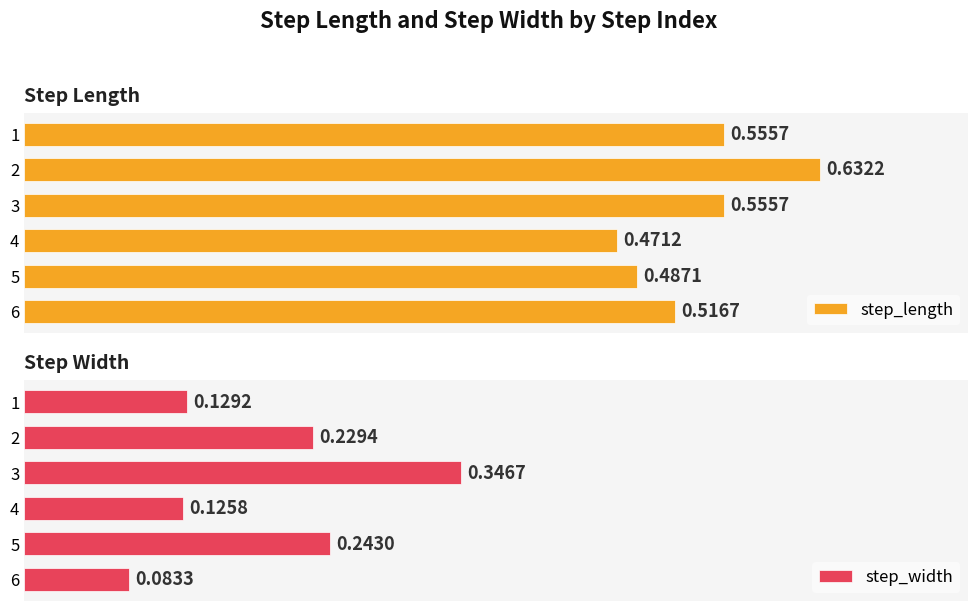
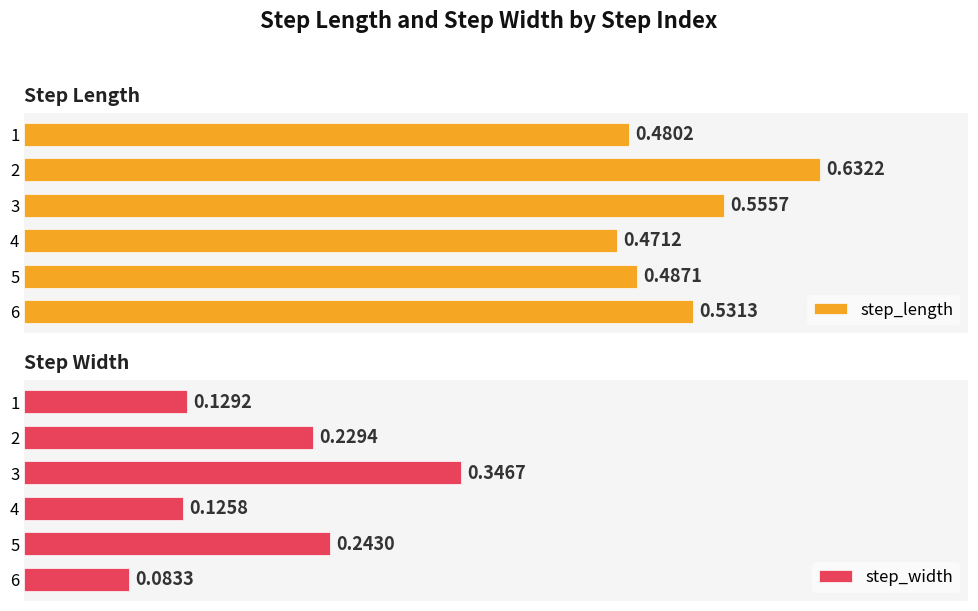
  {
    "Step Length": {
-     "1": 0.5557,
+     "1": 0.4802,
      "2": 0.6322,
      "3": 0.5557,
      "4": 0.4712,
      "5": 0.4871,
-     "6": 0.5167
+     "6": 0.5313
    },
    "Step Width": {
      "1": 0.1292,
      "2": 0.2294,
      "3": 0.3467,
      "4": 0.1258,
      "5": 0.2430,
      "6": 0.0833
    }
  }
